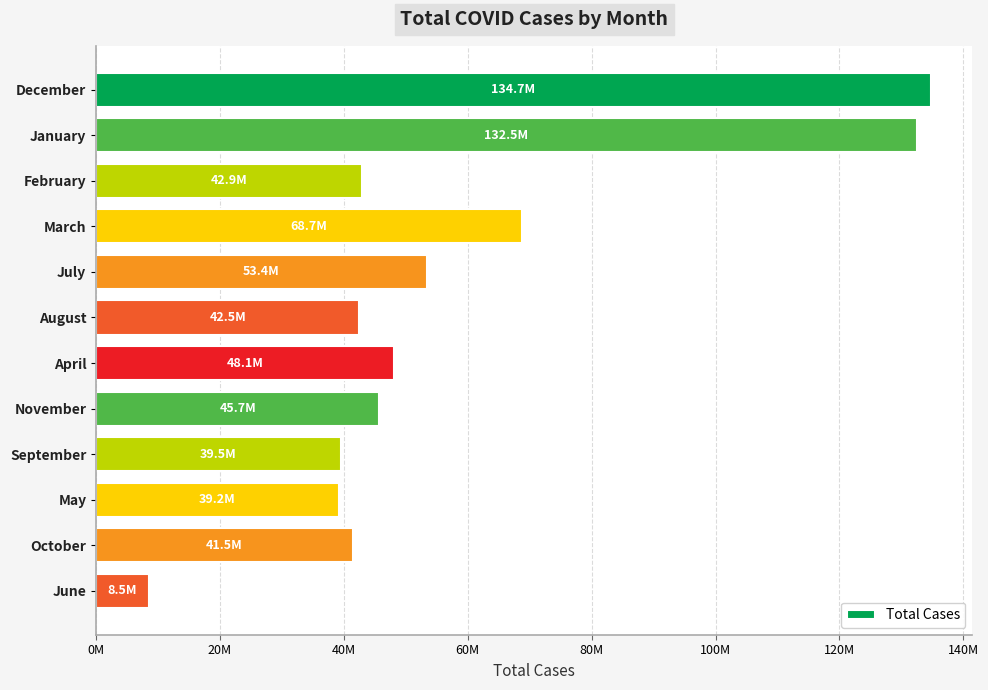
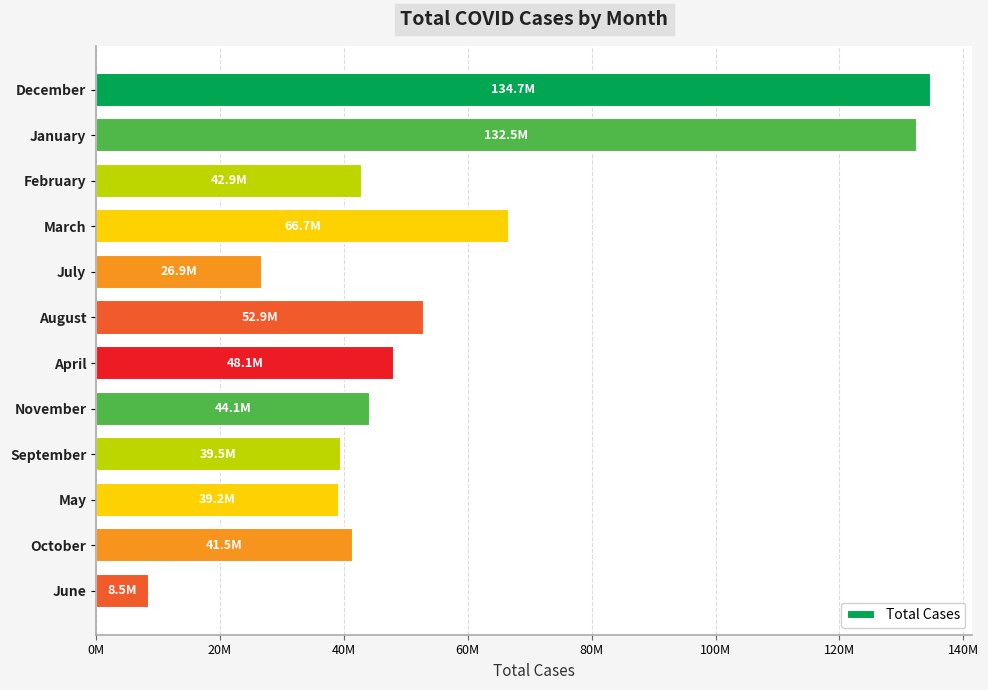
  {
    "December": "134.7M",
    "January": "132.5M",
    "February": "42.9M",
-   "March": "68.7M",
-   "July": "53.4M",
-   "August": "42.5M",
+   "March": "66.7M",
+   "July": "26.9M",
+   "August": "52.9M",
    "April": "48.1M",
-   "November": "45.7M",
+   "November": "44.1M",
    "September": "39.5M",
    "May": "39.2M",
    "October": "41.5M",
    "June": "8.5M"
  }
